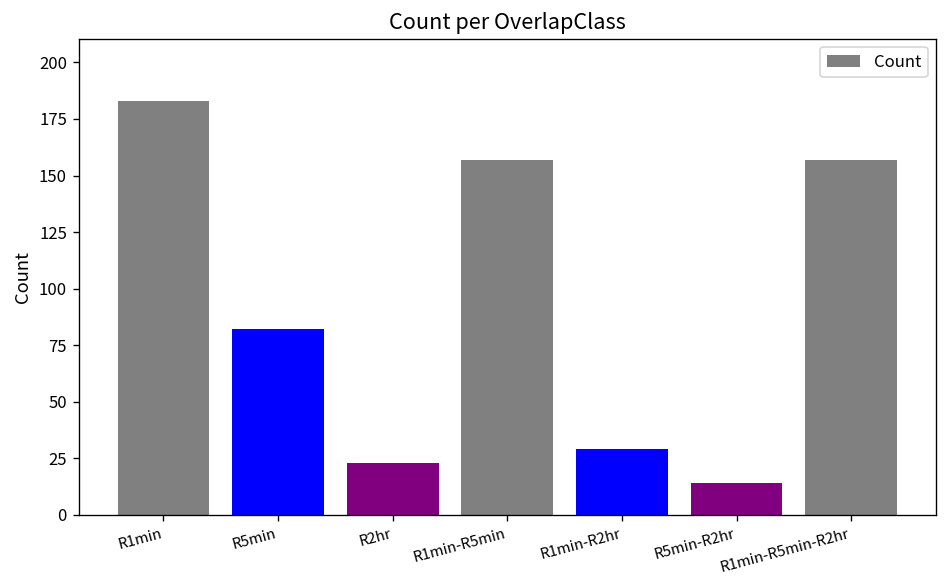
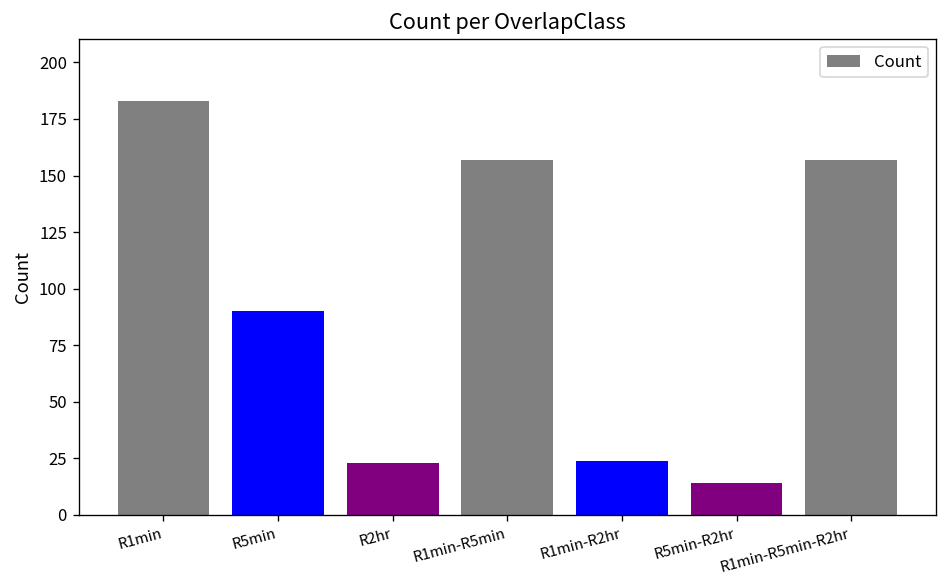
  {
    "R1min": 183,
-   "R5min": 82,
+   "R5min": 90,
    "R2hr": 23,
    "R1min-R5min": 157,
-   "R1min-R2hr": 29,
+   "R1min-R2hr": 24,
    "R5min-R2hr": 14,
    "R1min-R5min-R2hr": 157
  }
